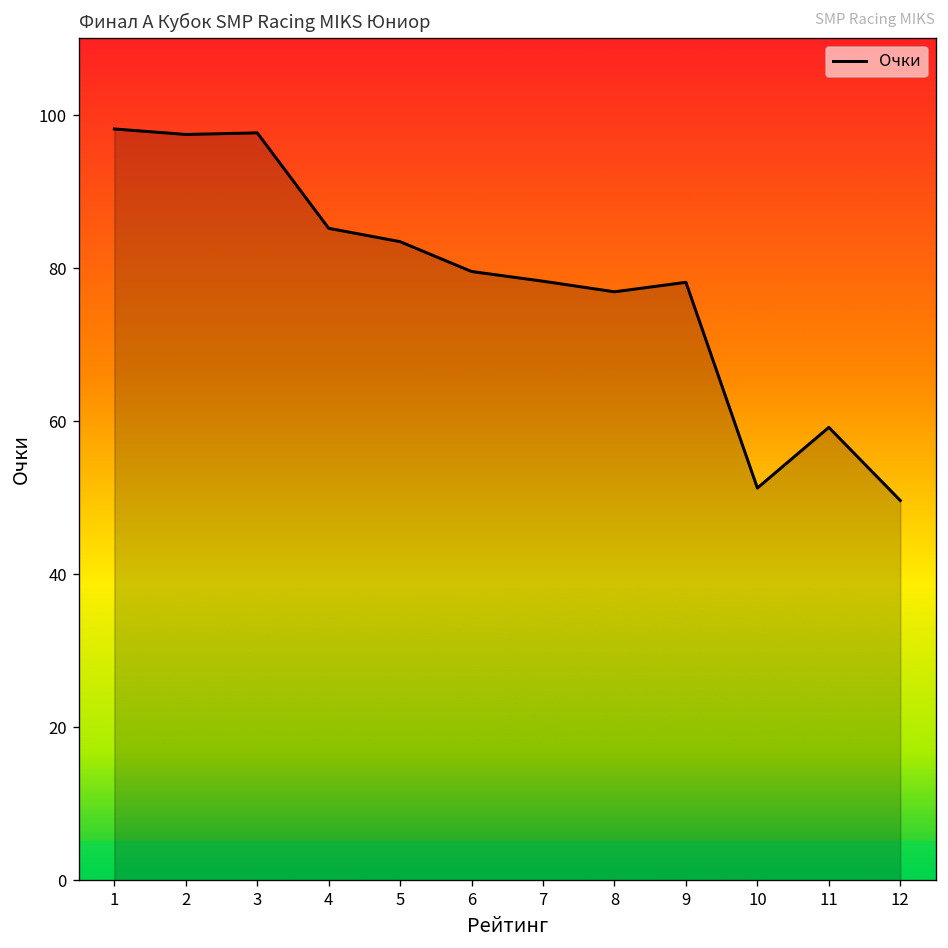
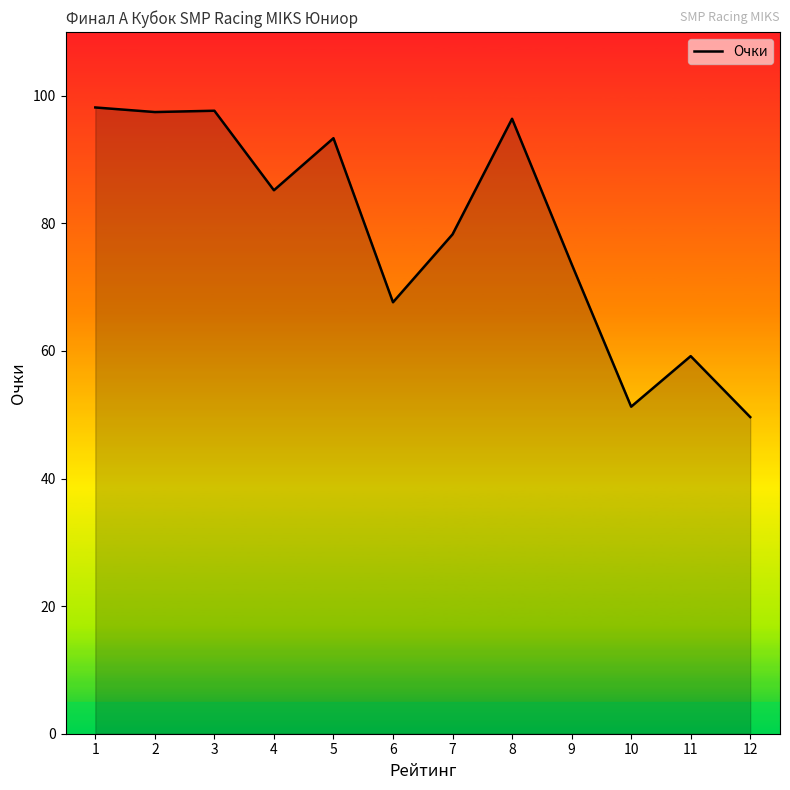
  {
    "1": 98,
    "2": 97,
    "3": 98,
    "4": 85,
-   "5": 83,
-   "6": 80,
+   "5": 93,
+   "6": 68,
    "7": 78,
-   "8": 77,
-   "9": 78,
+   "8": 96,
+   "9": 74,
    "10": 51,
    "11": 59,
    "12": 50
  }
